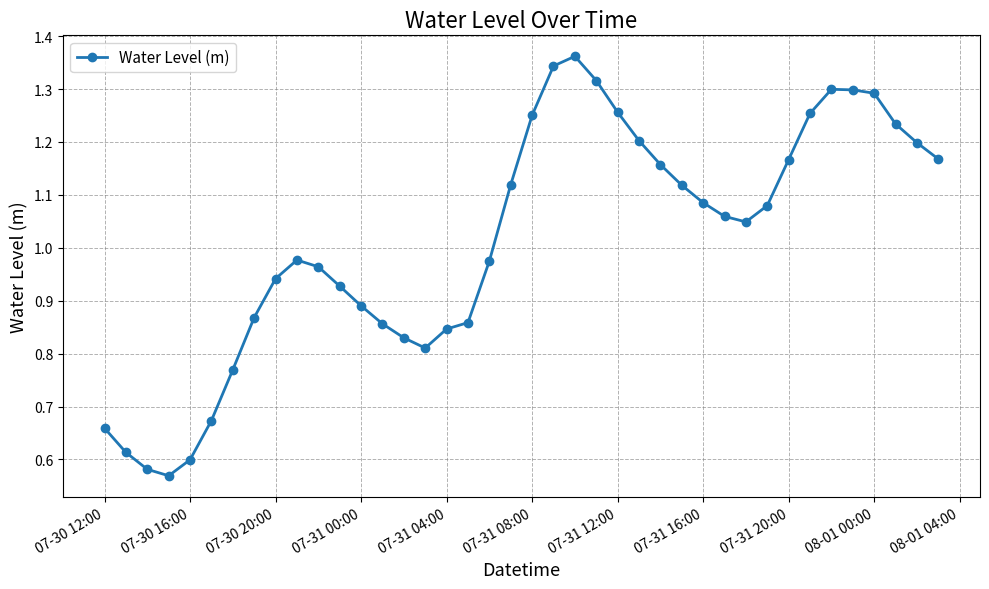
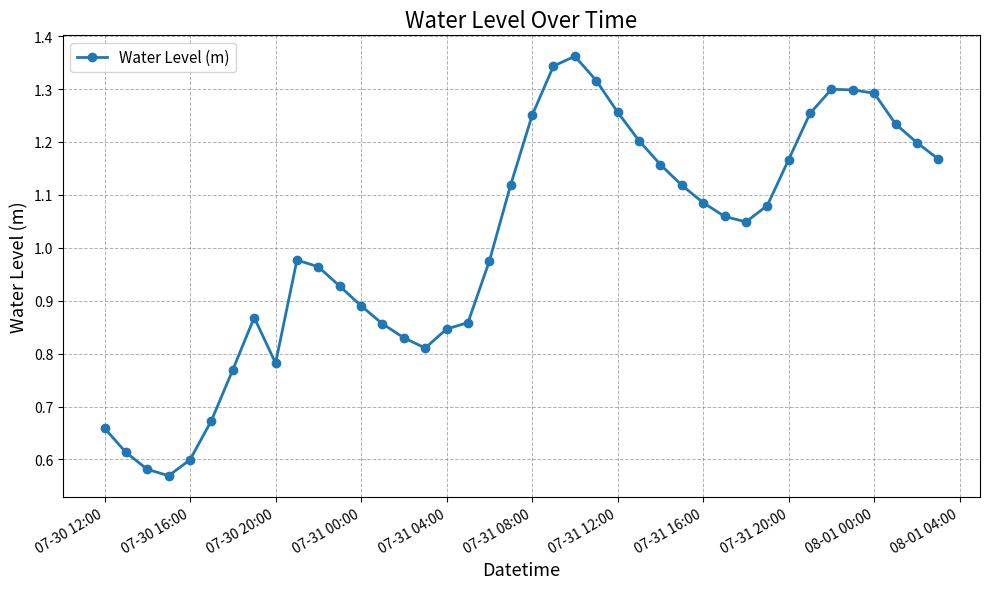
  {
    "07-30 12:00": 0.66,
    "07-30 16:00": 0.60,
-   "07-30 20:00": 0.94,
+   "07-30 20:00": 0.78,
    "07-31 00:00": 0.89,
    "07-31 04:00": 0.85,
    "07-31 08:00": 1.25,
    "07-31 12:00": 1.26,
    "07-31 16:00": 1.09,
    "07-31 20:00": 1.17,
    "08-01 00:00": 1.29
  }
